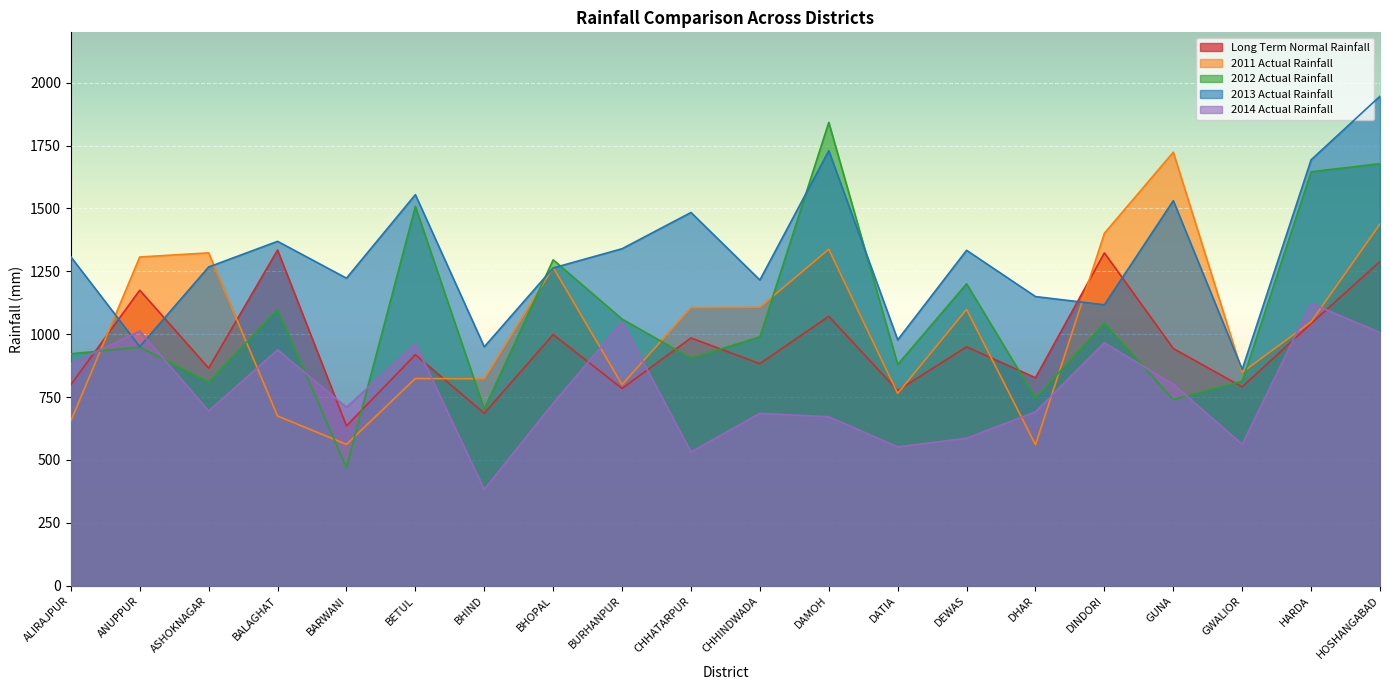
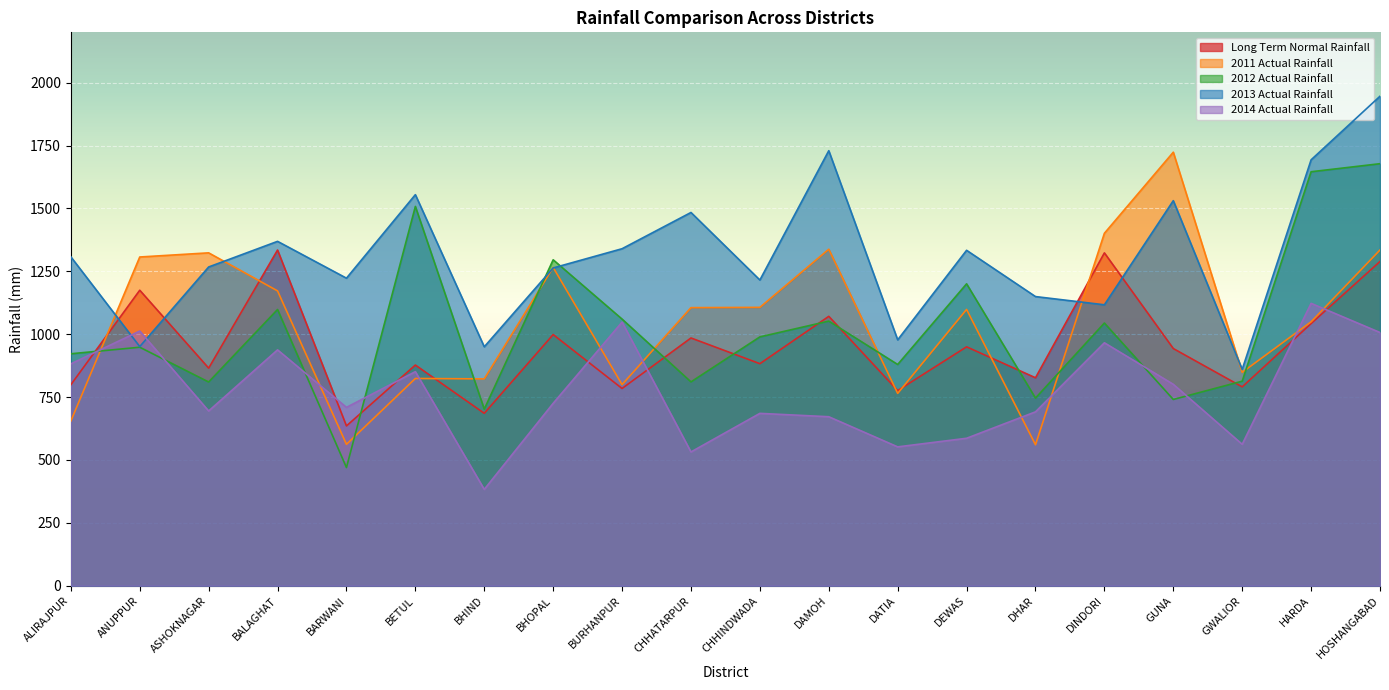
  {
    "Long Term Normal Rainfall": {
      "ALIRAJPUR": 800,
      "ANUPPUR": 1170,
      "ASHOKNAGAR": 870,
      "BALAGHAT": 1330,
      "BARWANI": 640,
-     "BETUL": 920,
+     "BETUL": 880,
      "BHIND": 690,
      "BHOPAL": 1000,
      "BURHANPUR": 780,
      "CHHATARPUR": 990,
      "CHHINDWADA": 880,
      "DAMOH": 1070,
      "DATIA": 780,
      "DEWAS": 950,
      "DHAR": 830,
      "DINDORI": 1320,
      "GUNA": 940,
      "GWALIOR": 790,
      "HOSHANGABAD": 1290
    },
    "2011 Actual Rainfall": {
      "ALIRAJPUR": 660,
      "ANUPPUR": 1310,
      "ASHOKNAGAR": 1320,
-     "BALAGHAT": 670,
+     "BALAGHAT": 1170,
      "BARWANI": 560,
      "BETUL": 820,
      "BHIND": 820,
      "BURHANPUR": 800,
      "CHHATARPUR": 1110,
      "CHHINDWADA": 1110,
      "DAMOH": 1340,
      "DATIA": 760,
      "DEWAS": 1100,
      "DHAR": 560,
      "DINDORI": 1400,
      "GUNA": 1720,
      "GWALIOR": 850,
-     "HOSHANGABAD": 1440
+     "HOSHANGABAD": 1330
    },
    "2012 Actual Rainfall": {
      "ALIRAJPUR": 920,
      "ASHOKNAGAR": 810,
      "BALAGHAT": 1100,
      "BARWANI": 470,
      "BETUL": 1510,
      "BHIND": 700,
      "BHOPAL": 1300,
      "BURHANPUR": 1060,
-     "CHHATARPUR": 900,
+     "CHHATARPUR": 810,
      "CHHINDWADA": 990,
-     "DAMOH": 1840,
+     "DAMOH": 1050,
      "DATIA": 880,
      "DEWAS": 1200,
      "DHAR": 750,
      "DINDORI": 1040,
      "GUNA": 740,
      "GWALIOR": 810,
      "HARDA": 1650,
      "HOSHANGABAD": 1680
    },
    "2013 Actual Rainfall": {
      "ALIRAJPUR": 1310,
      "ASHOKNAGAR": 1270,
      "BALAGHAT": 1370,
      "BARWANI": 1220,
      "BETUL": 1550,
      "BHIND": 950,
      "BURHANPUR": 1340,
      "CHHATARPUR": 1480,
      "CHHINDWADA": 1220,
      "DAMOH": 1730,
      "DATIA": 980,
      "DEWAS": 1330,
      "DHAR": 1150,
      "DINDORI": 1120,
      "GUNA": 1530,
      "GWALIOR": 860,
      "HARDA": 1690,
      "HOSHANGABAD": 1950
    },
    "2014 Actual Rainfall": {
      "ALIRAJPUR": 880,
      "ANUPPUR": 1010,
      "ASHOKNAGAR": 690,
      "BALAGHAT": 940,
      "BARWANI": 710,
-     "BETUL": 960,
+     "BETUL": 850,
      "BHIND": 380,
      "BHOPAL": 730,
      "BURHANPUR": 1050,
      "CHHATARPUR": 530,
      "CHHINDWADA": 690,
      "DAMOH": 670,
      "DATIA": 550,
      "DEWAS": 590,
      "DHAR": 690,
      "DINDORI": 970,
      "GUNA": 800,
      "GWALIOR": 560,
      "HARDA": 1120,
      "HOSHANGABAD": 1010
    }
  }
